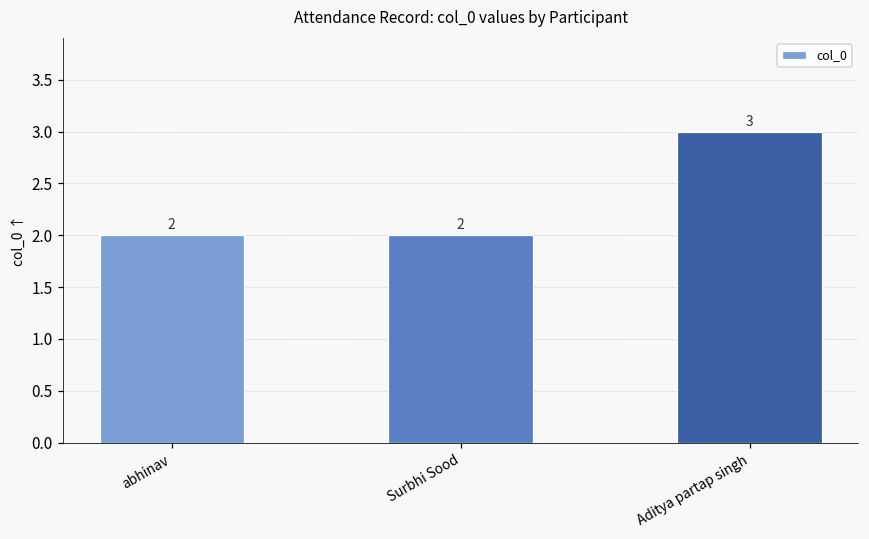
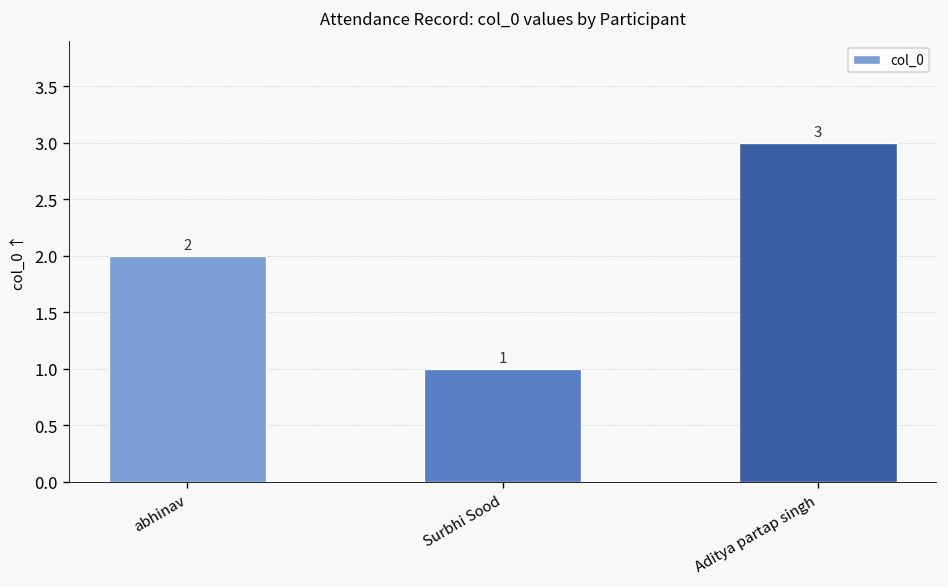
  {
    "abhinav": 2,
-   "Surbhi Sood": 2,
+   "Surbhi Sood": 1,
    "Aditya partap singh": 3
  }
